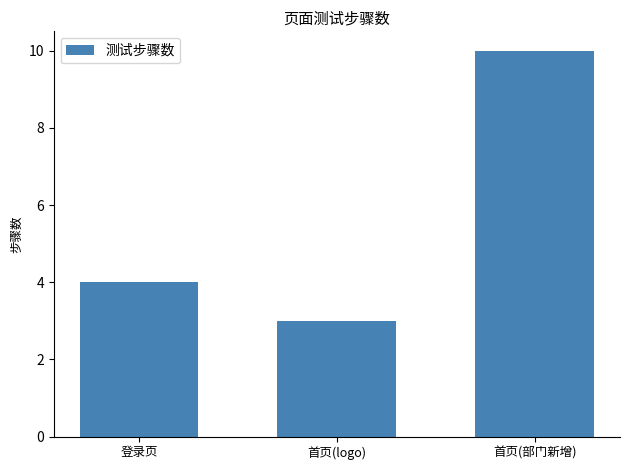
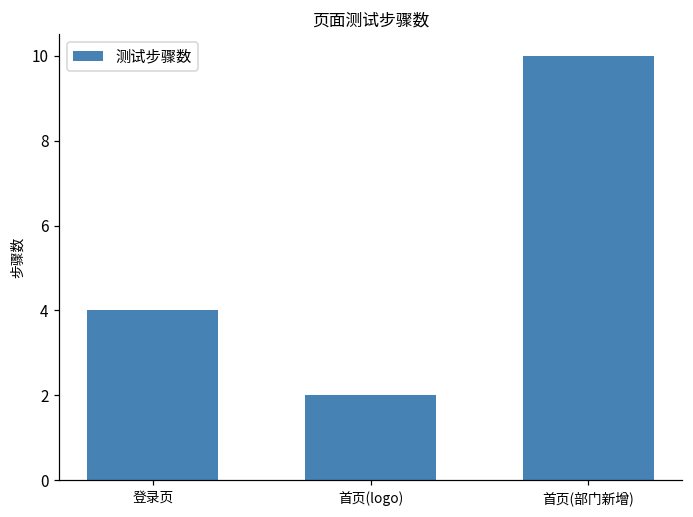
  {
    "登录页": 4,
-   "首页(logo)": 3,
+   "首页(logo)": 2,
    "首页(部门新增)": 10
  }
